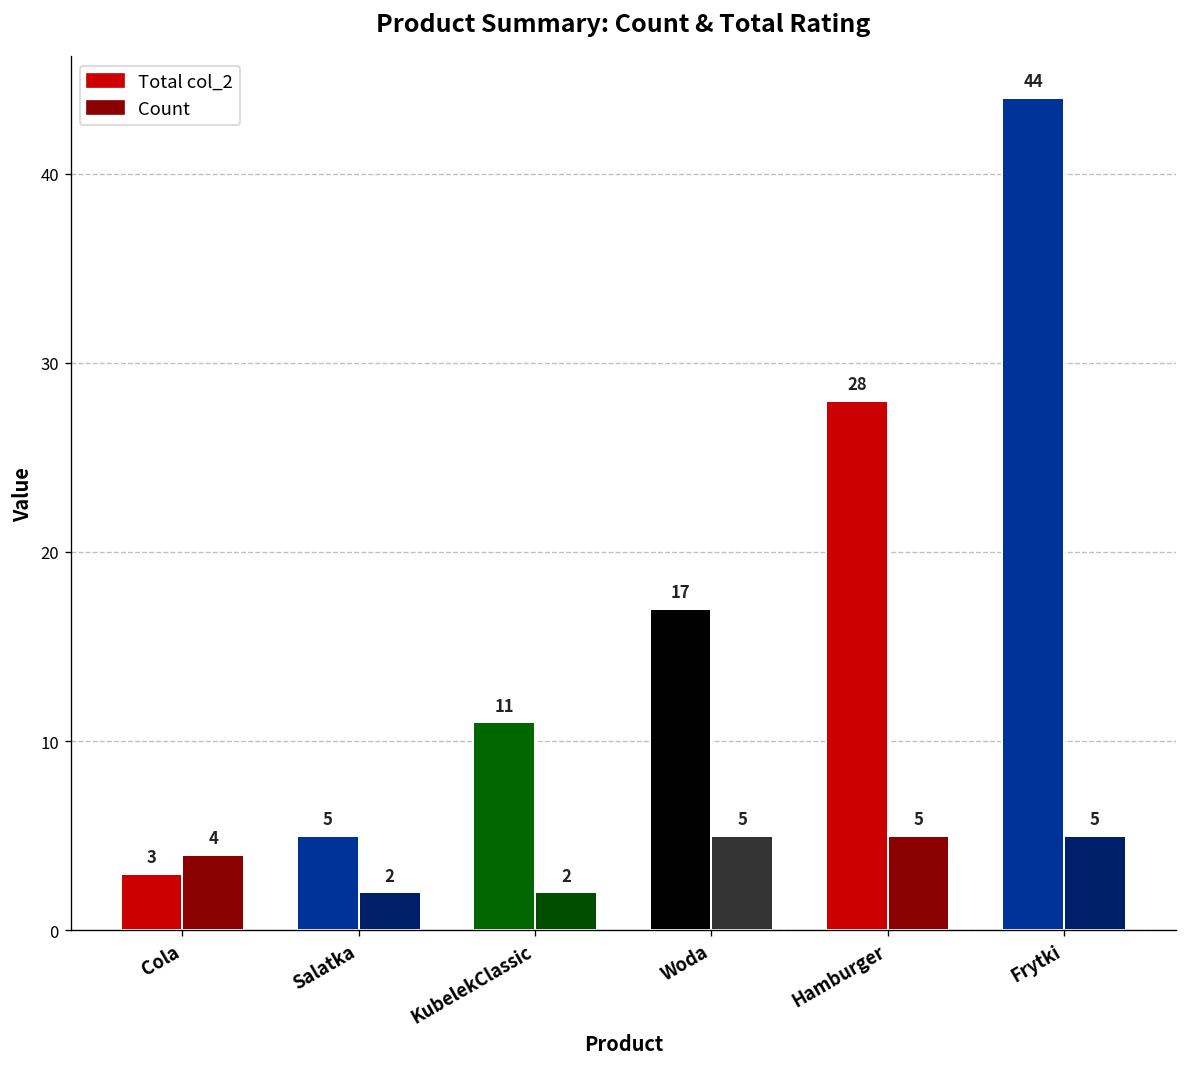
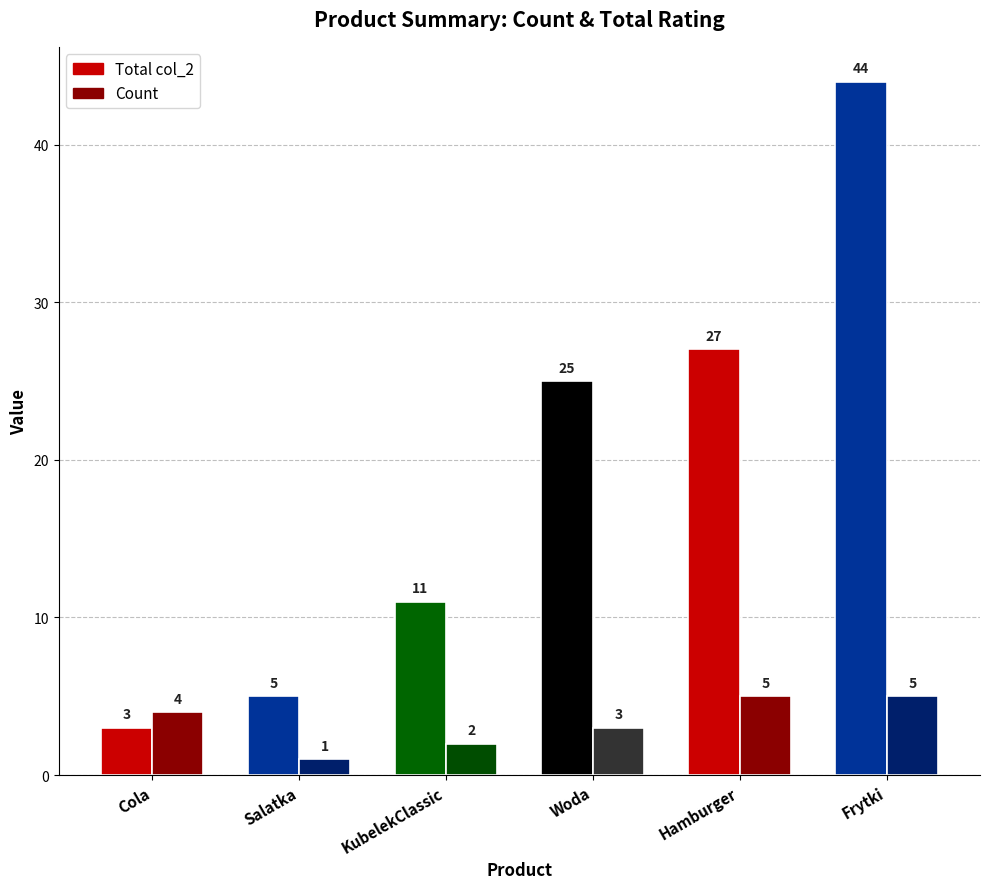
  {
    "Total col_2": {
      "Cola": 3,
      "Salatka": 5,
      "KubelekClassic": 11,
-     "Woda": 17,
-     "Hamburger": 28,
+     "Woda": 25,
+     "Hamburger": 27,
      "Frytki": 44
    },
    "Count": {
      "Cola": 4,
-     "Salatka": 2,
+     "Salatka": 1,
      "KubelekClassic": 2,
-     "Woda": 5,
+     "Woda": 3,
      "Hamburger": 5,
      "Frytki": 5
    }
  }
